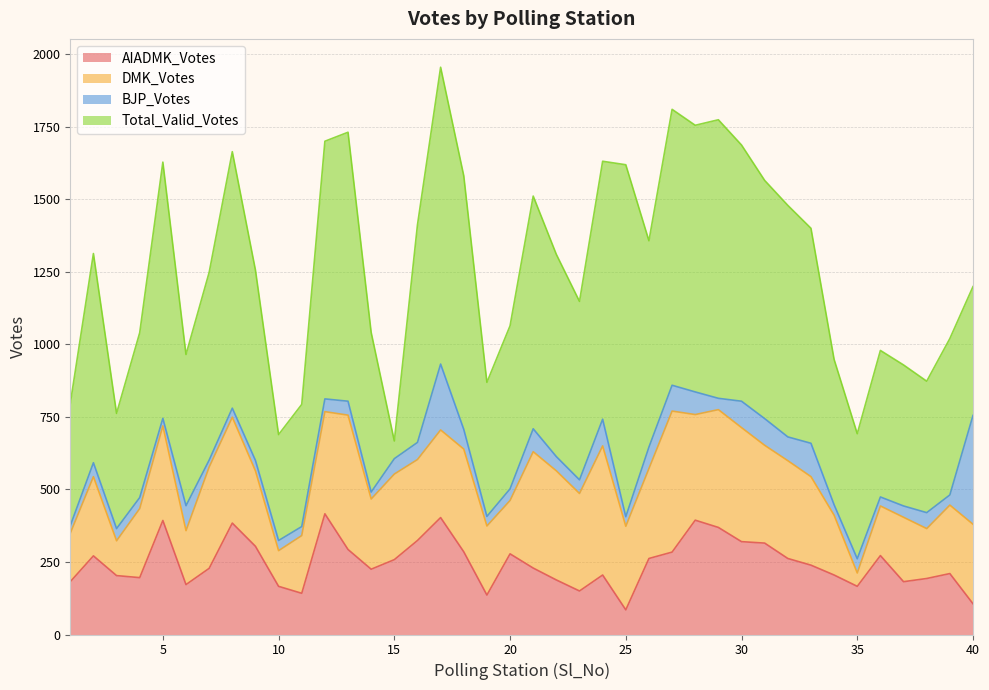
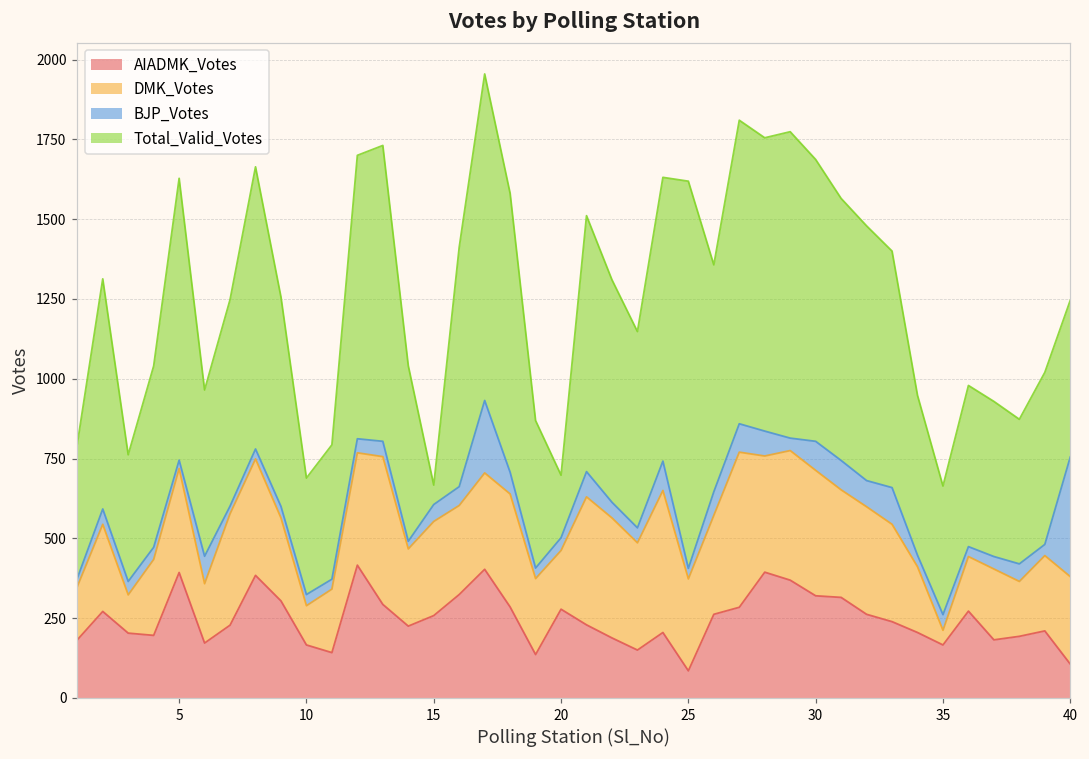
  {
    "AIADMK_Votes": {
      "5": 390,
      "10": 170,
      "15": 260,
      "20": 280,
      "25": 90,
      "30": 320,
      "35": 170,
      "40": 110
    },
    "DMK_Votes": {
      "5": 330,
      "10": 120,
      "15": 300,
      "20": 180,
      "25": 290,
      "30": 390,
      "35": 50,
      "40": 270
    },
    "BJP_Votes": {
      "5": 30,
      "10": 40,
      "15": 50,
      "20": 40,
      "25": 30,
      "30": 90,
      "35": 50,
      "40": 380
    },
    "Total_Valid_Votes": {
      "5": 880,
      "10": 370,
      "15": 60,
-     "20": 560,
+     "20": 200,
      "25": 1210,
      "30": 880,
-     "35": 430,
-     "40": 440
+     "35": 400,
+     "40": 490
    }
  }
